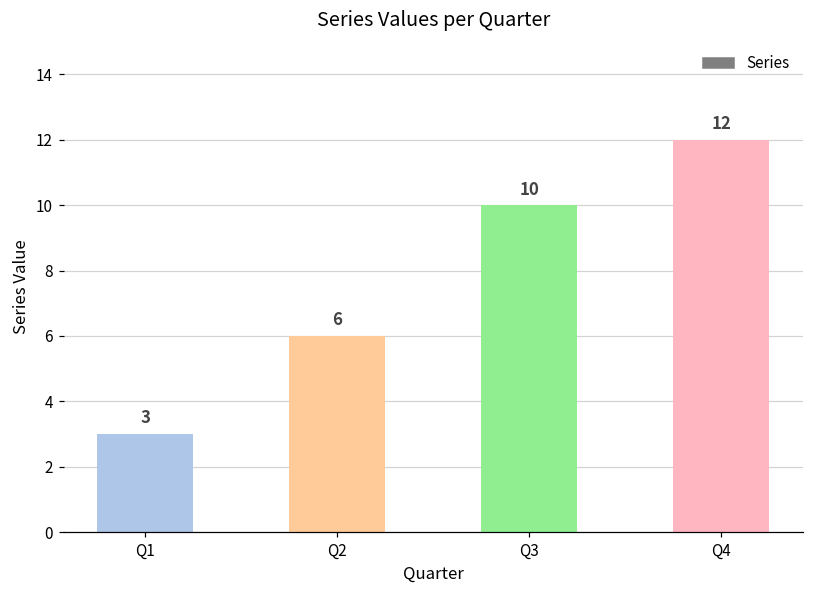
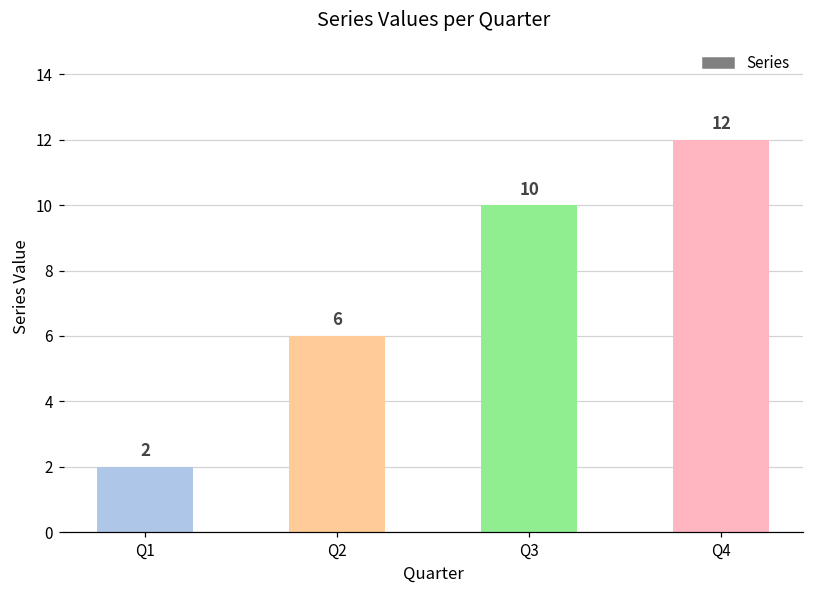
  {
-   "Q1": 3,
+   "Q1": 2,
    "Q2": 6,
    "Q3": 10,
    "Q4": 12
  }
